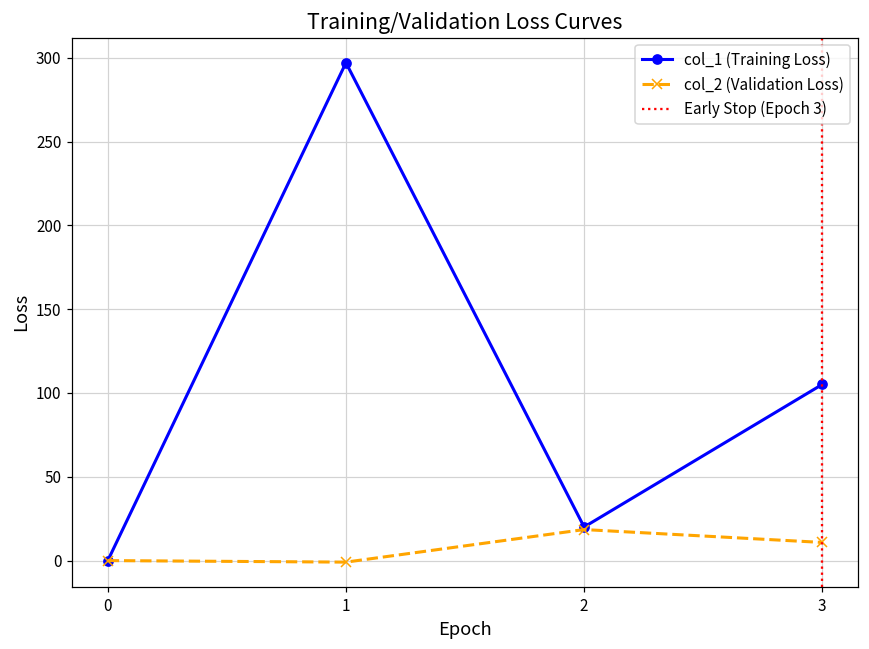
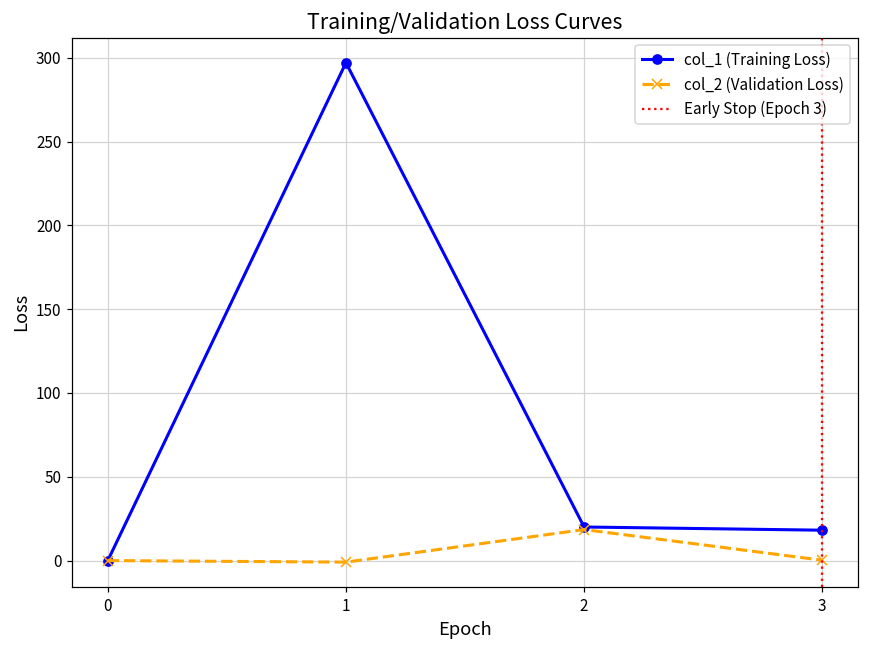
  {
    "col_1 (Training Loss)": {
      "1": 297,
-     "3": 105
+     "3": 18
    },
    "col_2 (Validation Loss)": {
      "1": -1,
-     "3": 11
+     "3": 0
    }
  }
